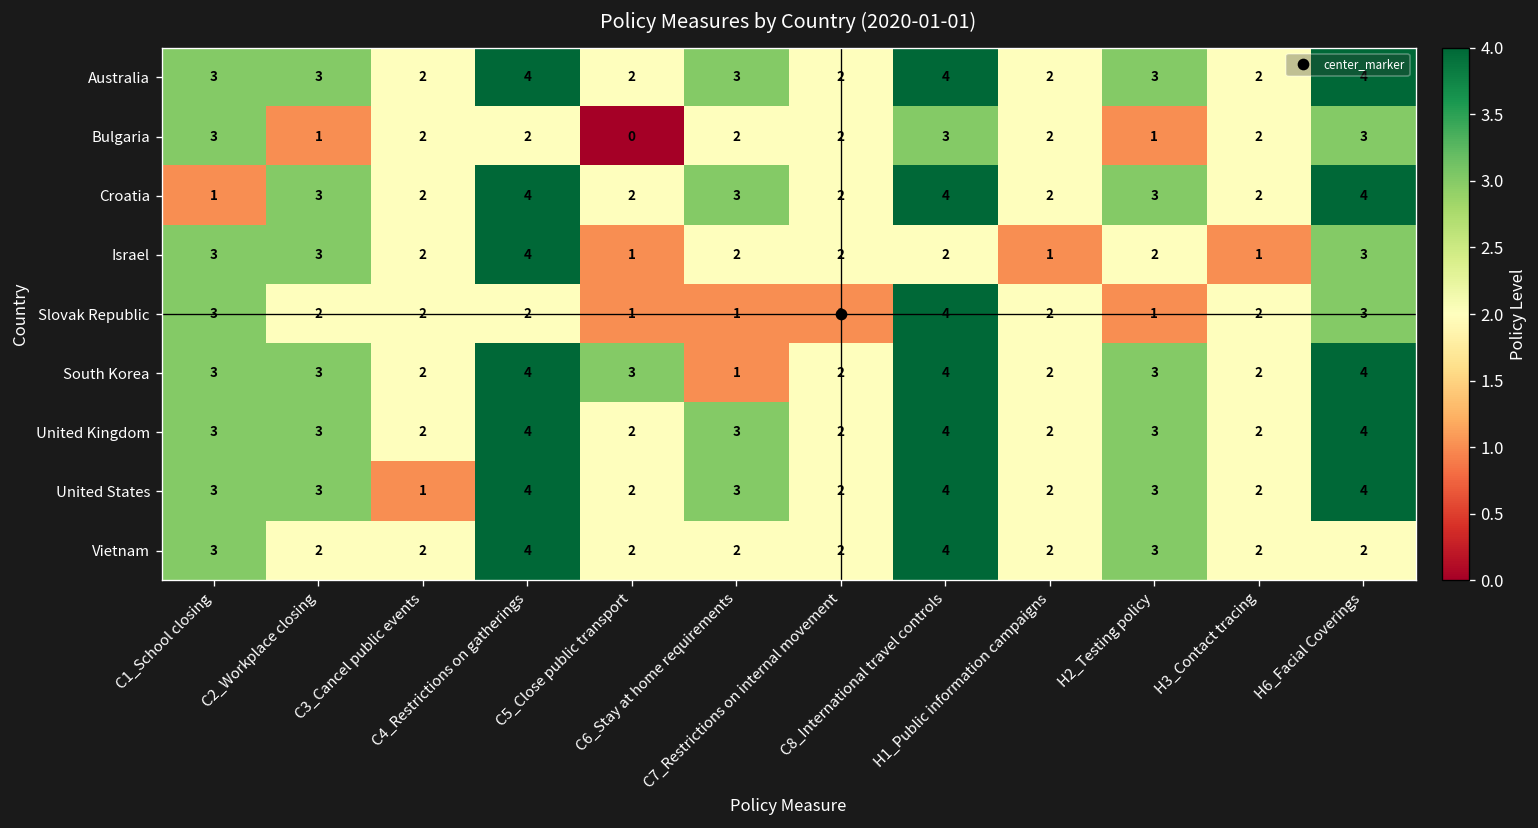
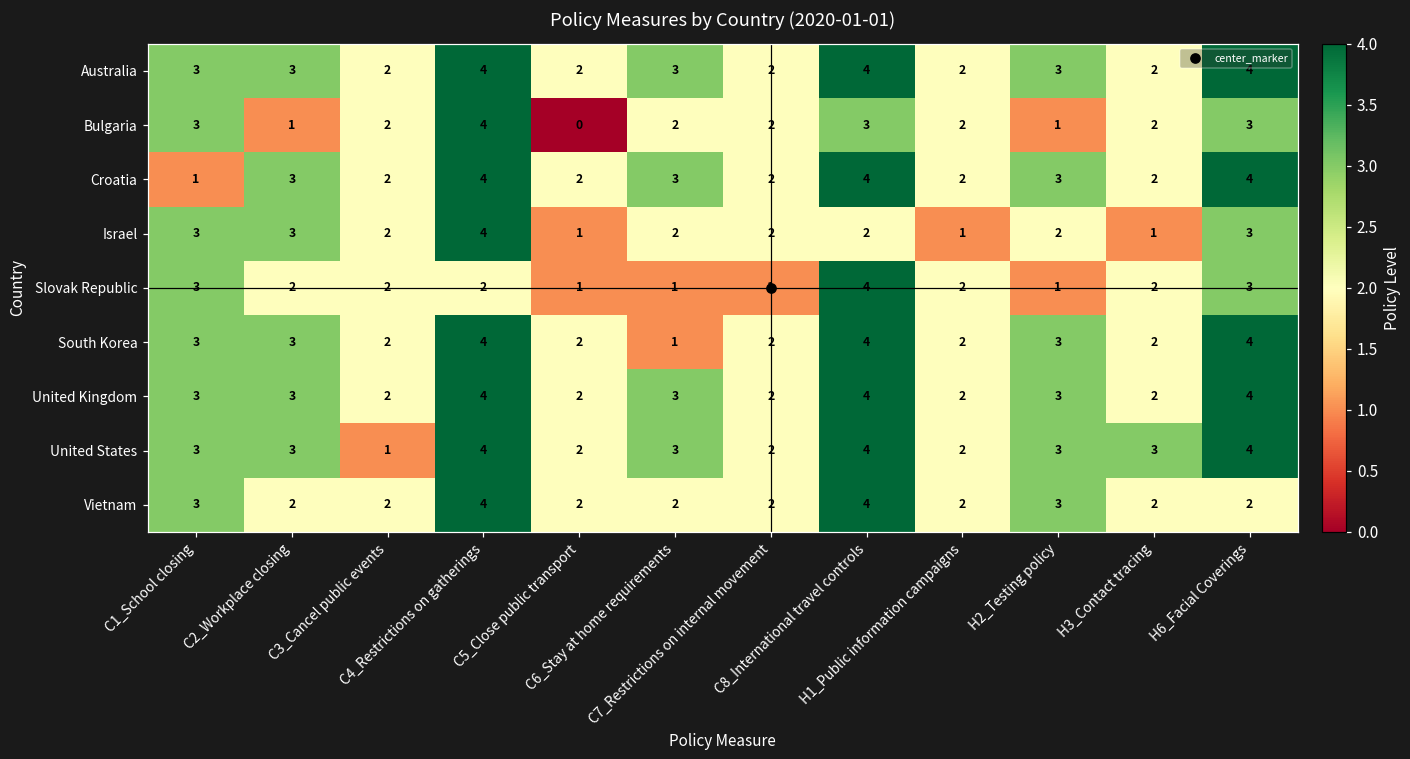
  {
    "Australia": {
      "C1_School closing": 3,
      "C2_Workplace closing": 3,
      "C3_Cancel public events": 2,
      "C4_Restrictions on gatherings": 4,
      "C5_Close public transport": 2,
      "C6_Stay at home requirements": 3,
      "C7_Restrictions on internal movement": 2,
      "C8_International travel controls": 4,
      "H1_Public information campaigns": 2,
      "H2_Testing policy": 3,
      "H3_Contact tracing": 2
    },
    "Bulgaria": {
      "C1_School closing": 3,
      "C2_Workplace closing": 1,
      "C3_Cancel public events": 2,
-     "C4_Restrictions on gatherings": 2,
+     "C4_Restrictions on gatherings": 4,
      "C5_Close public transport": 0,
      "C6_Stay at home requirements": 2,
      "C7_Restrictions on internal movement": 2,
      "C8_International travel controls": 3,
      "H1_Public information campaigns": 2,
      "H2_Testing policy": 1,
      "H3_Contact tracing": 2,
      "H6_Facial Coverings": 3
    },
    "Croatia": {
      "C1_School closing": 1,
      "C2_Workplace closing": 3,
      "C3_Cancel public events": 2,
      "C4_Restrictions on gatherings": 4,
      "C5_Close public transport": 2,
      "C6_Stay at home requirements": 3,
      "C7_Restrictions on internal movement": 2,
      "C8_International travel controls": 4,
      "H1_Public information campaigns": 2,
      "H2_Testing policy": 3,
      "H3_Contact tracing": 2,
      "H6_Facial Coverings": 4
    },
    "Israel": {
      "C1_School closing": 3,
      "C2_Workplace closing": 3,
      "C3_Cancel public events": 2,
      "C4_Restrictions on gatherings": 4,
      "C5_Close public transport": 1,
      "C6_Stay at home requirements": 2,
      "C7_Restrictions on internal movement": 2,
      "C8_International travel controls": 2,
      "H1_Public information campaigns": 1,
      "H2_Testing policy": 2,
      "H3_Contact tracing": 1,
      "H6_Facial Coverings": 3
    },
    "Slovak Republic": {
      "C1_School closing": 3,
      "C2_Workplace closing": 2,
      "C3_Cancel public events": 2,
      "C4_Restrictions on gatherings": 2,
      "C5_Close public transport": 1,
      "C6_Stay at home requirements": 1,
      "C8_International travel controls": 4,
      "H1_Public information campaigns": 2,
      "H2_Testing policy": 1,
      "H3_Contact tracing": 2,
      "H6_Facial Coverings": 3
    },
    "South Korea": {
      "C1_School closing": 3,
      "C2_Workplace closing": 3,
      "C3_Cancel public events": 2,
      "C4_Restrictions on gatherings": 4,
-     "C5_Close public transport": 3,
+     "C5_Close public transport": 2,
      "C6_Stay at home requirements": 1,
      "C7_Restrictions on internal movement": 2,
      "C8_International travel controls": 4,
      "H1_Public information campaigns": 2,
      "H2_Testing policy": 3,
      "H3_Contact tracing": 2,
      "H6_Facial Coverings": 4
    },
    "United Kingdom": {
      "C1_School closing": 3,
      "C2_Workplace closing": 3,
      "C3_Cancel public events": 2,
      "C4_Restrictions on gatherings": 4,
      "C5_Close public transport": 2,
      "C6_Stay at home requirements": 3,
      "C7_Restrictions on internal movement": 2,
      "C8_International travel controls": 4,
      "H1_Public information campaigns": 2,
      "H2_Testing policy": 3,
      "H3_Contact tracing": 2,
      "H6_Facial Coverings": 4
    },
    "United States": {
      "C1_School closing": 3,
      "C2_Workplace closing": 3,
      "C3_Cancel public events": 1,
      "C4_Restrictions on gatherings": 4,
      "C5_Close public transport": 2,
      "C6_Stay at home requirements": 3,
      "C7_Restrictions on internal movement": 2,
      "C8_International travel controls": 4,
      "H1_Public information campaigns": 2,
      "H2_Testing policy": 3,
-     "H3_Contact tracing": 2,
+     "H3_Contact tracing": 3,
      "H6_Facial Coverings": 4
    },
    "Vietnam": {
      "C1_School closing": 3,
      "C2_Workplace closing": 2,
      "C3_Cancel public events": 2,
      "C4_Restrictions on gatherings": 4,
      "C5_Close public transport": 2,
      "C6_Stay at home requirements": 2,
      "C7_Restrictions on internal movement": 2,
      "C8_International travel controls": 4,
      "H1_Public information campaigns": 2,
      "H2_Testing policy": 3,
      "H3_Contact tracing": 2,
      "H6_Facial Coverings": 2
    }
  }
